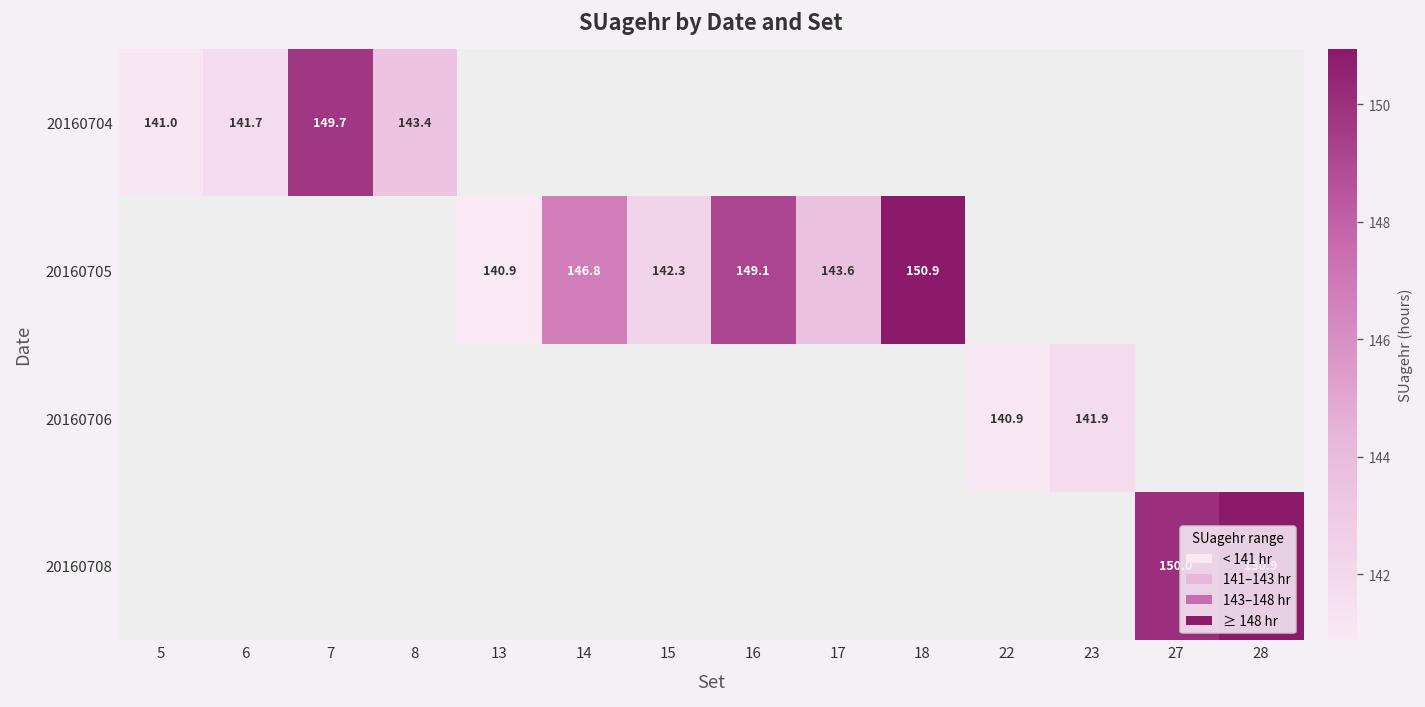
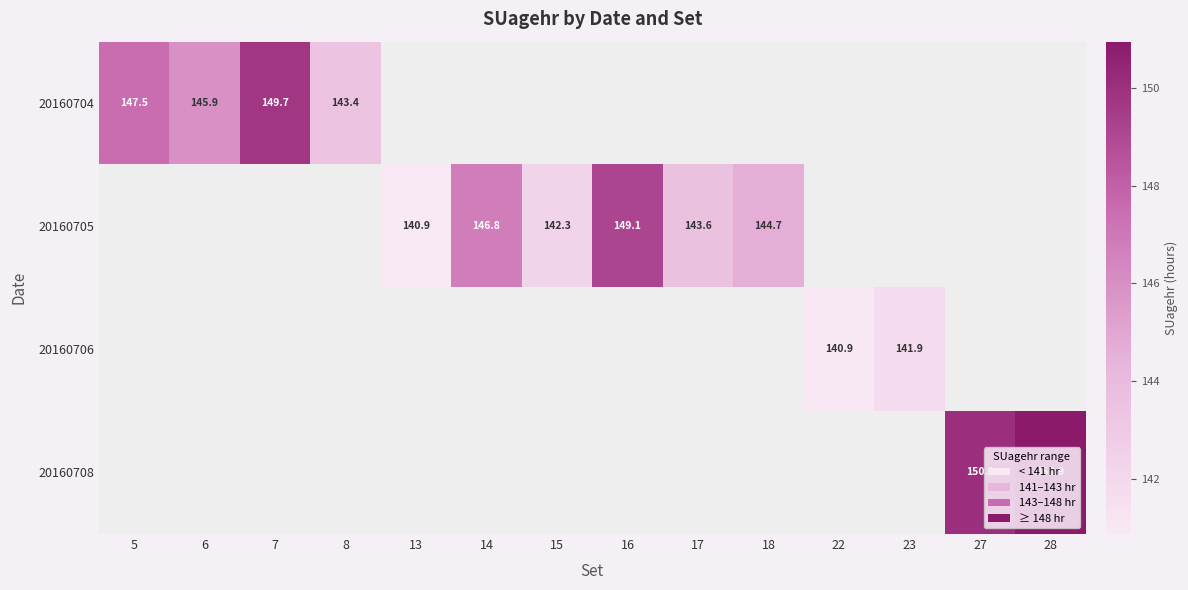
  {
    "20160704": {
-     "5": 141.0,
-     "6": 141.7,
+     "5": 147.5,
+     "6": 145.9,
      "7": 149.7,
      "8": 143.4
    },
    "20160705": {
      "13": 140.9,
      "14": 146.8,
      "15": 142.3,
      "16": 149.1,
      "17": 143.6,
-     "18": 150.9
+     "18": 144.7
    },
    "20160706": {
      "22": 140.9,
      "23": 141.9
    }
  }
